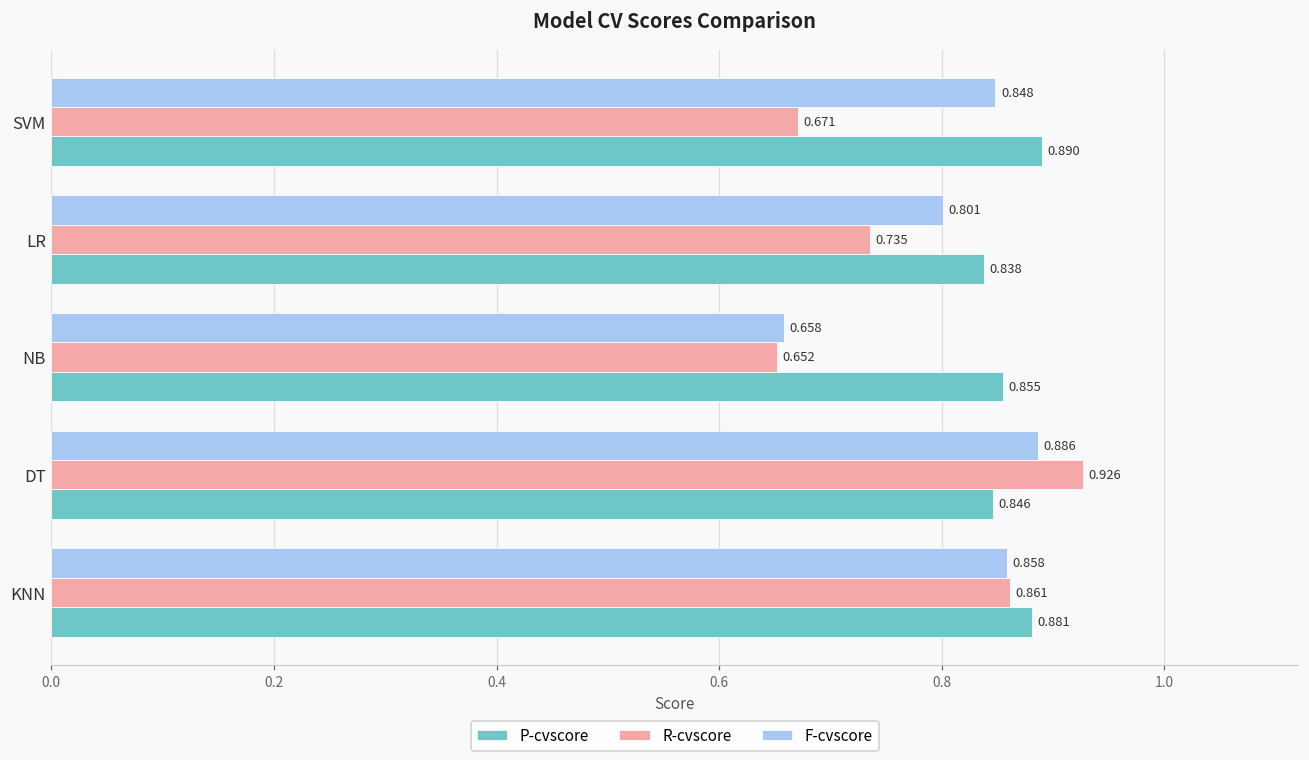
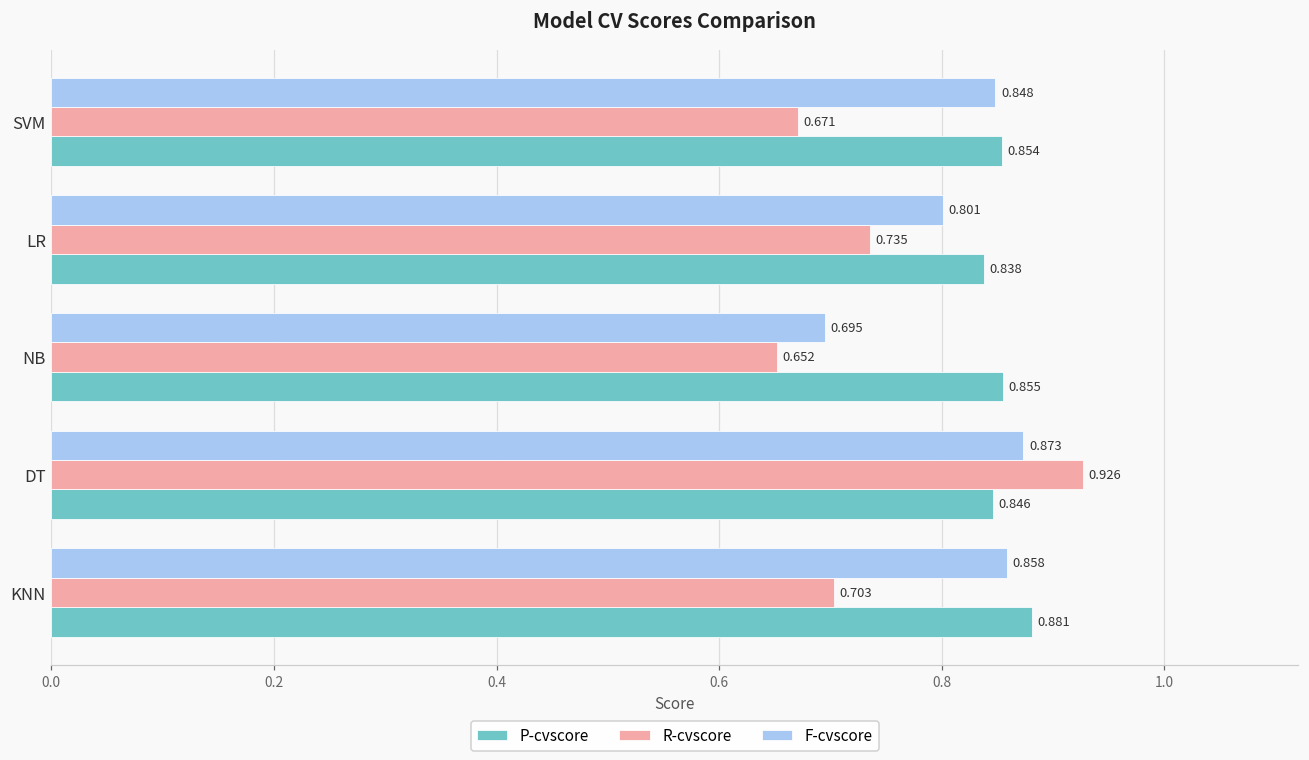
  {
    "P-cvscore": {
-     "SVM": 0.890,
+     "SVM": 0.854,
      "LR": 0.838,
      "NB": 0.855,
      "DT": 0.846,
      "KNN": 0.881
    },
    "R-cvscore": {
      "SVM": 0.671,
      "LR": 0.735,
      "NB": 0.652,
      "DT": 0.926,
-     "KNN": 0.861
+     "KNN": 0.703
    },
    "F-cvscore": {
      "SVM": 0.848,
      "LR": 0.801,
-     "NB": 0.658,
-     "DT": 0.886,
+     "NB": 0.695,
+     "DT": 0.873,
      "KNN": 0.858
    }
  }
